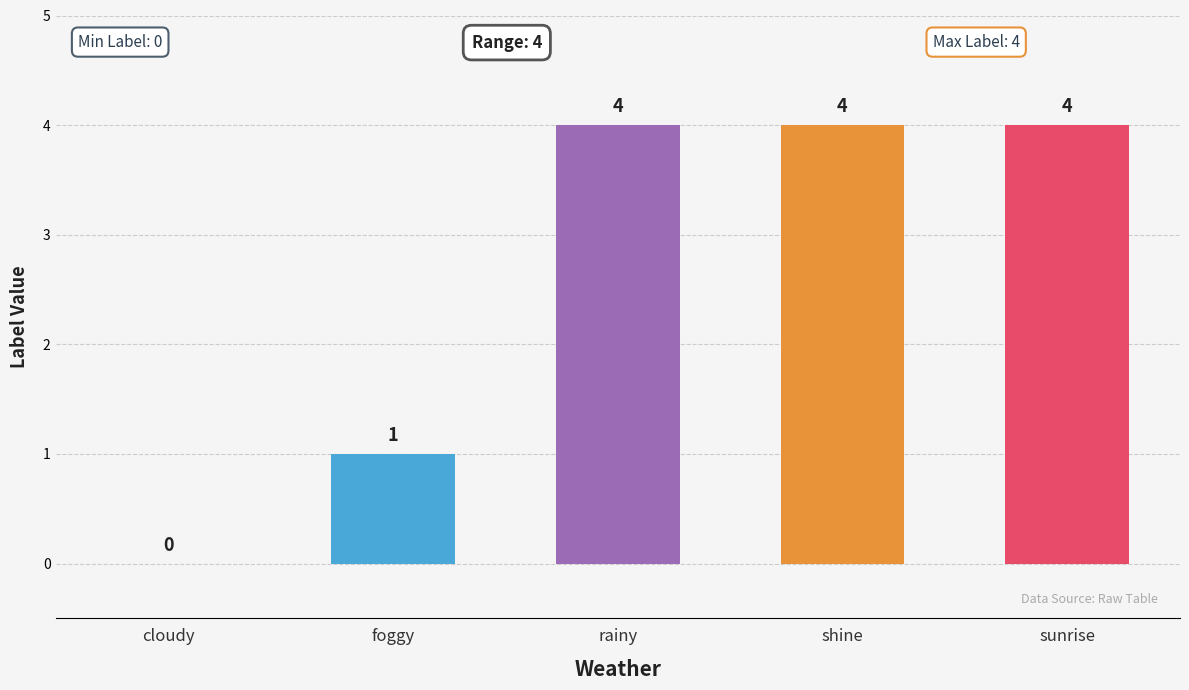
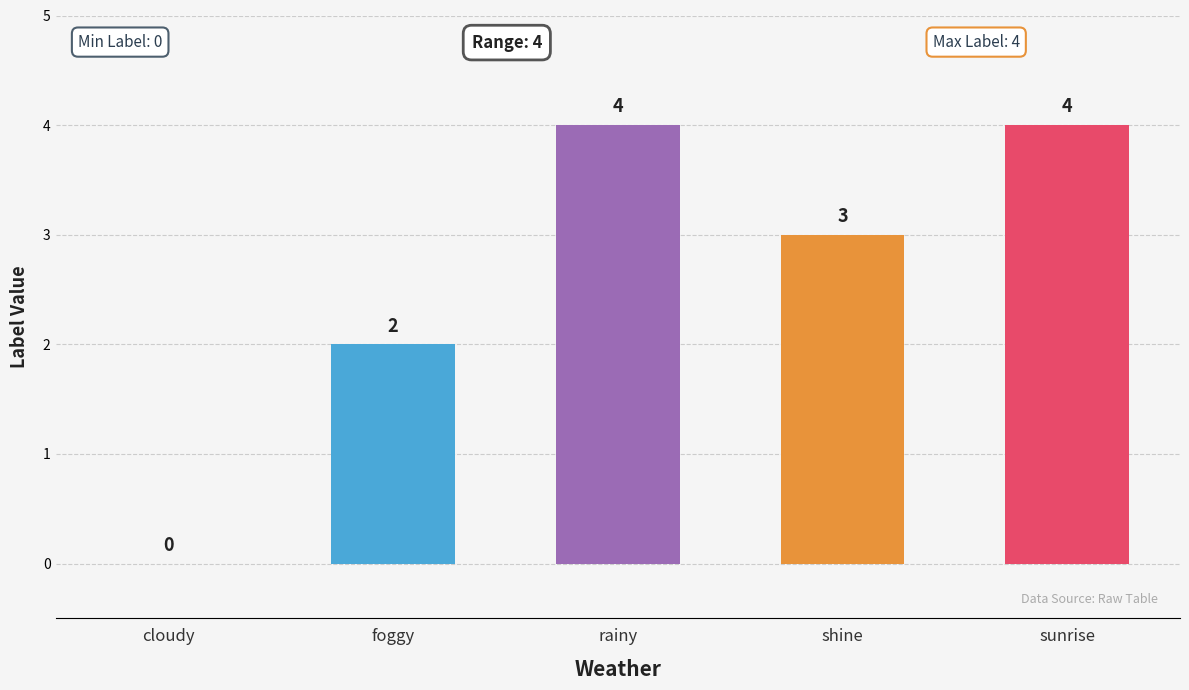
  {
    "cloudy": 0,
-   "foggy": 1,
+   "foggy": 2,
    "rainy": 4,
-   "shine": 4,
+   "shine": 3,
    "sunrise": 4
  }
